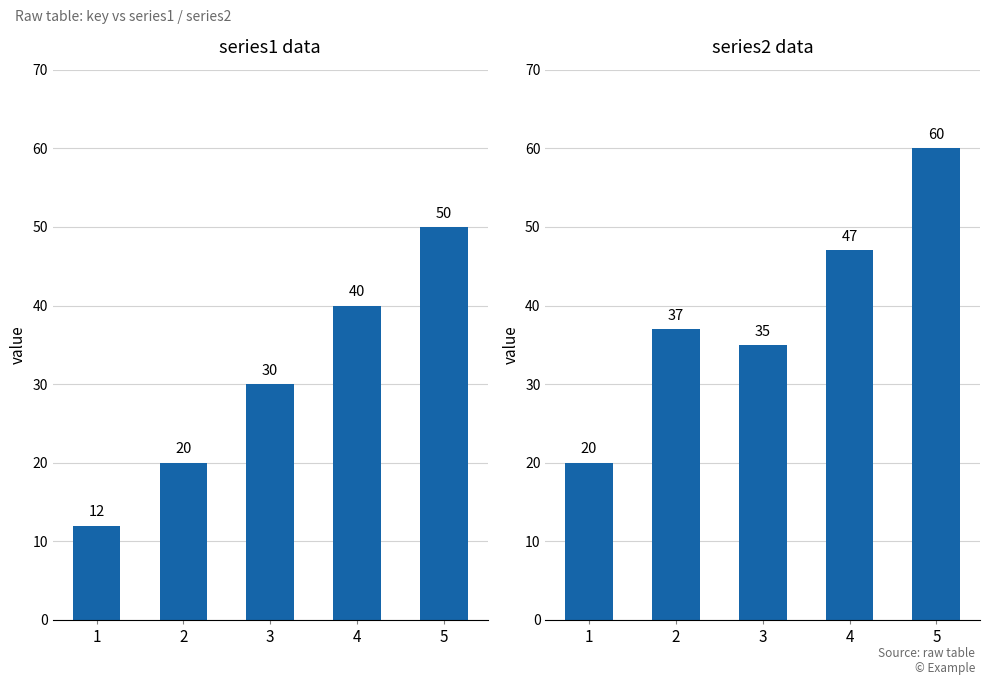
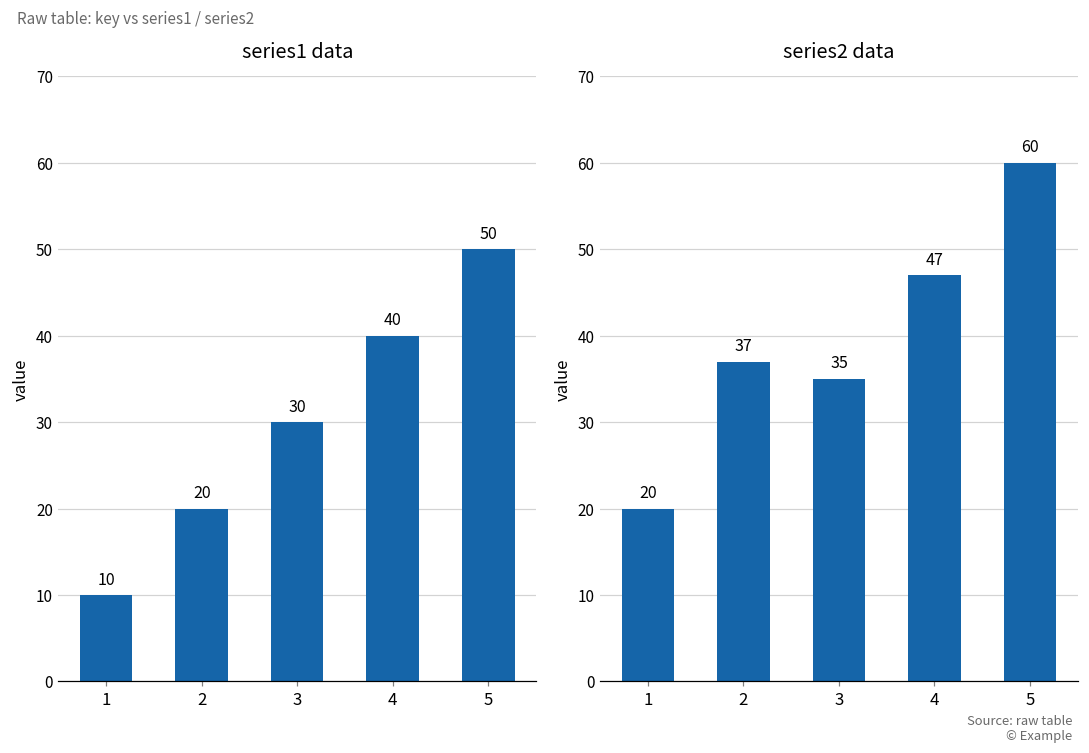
  {
    "series1 data": {
-     "1": 12,
+     "1": 10,
      "2": 20,
      "3": 30,
      "4": 40,
      "5": 50
    },
    "series2 data": {
      "1": 20,
      "2": 37,
      "3": 35,
      "4": 47,
      "5": 60
    }
  }
